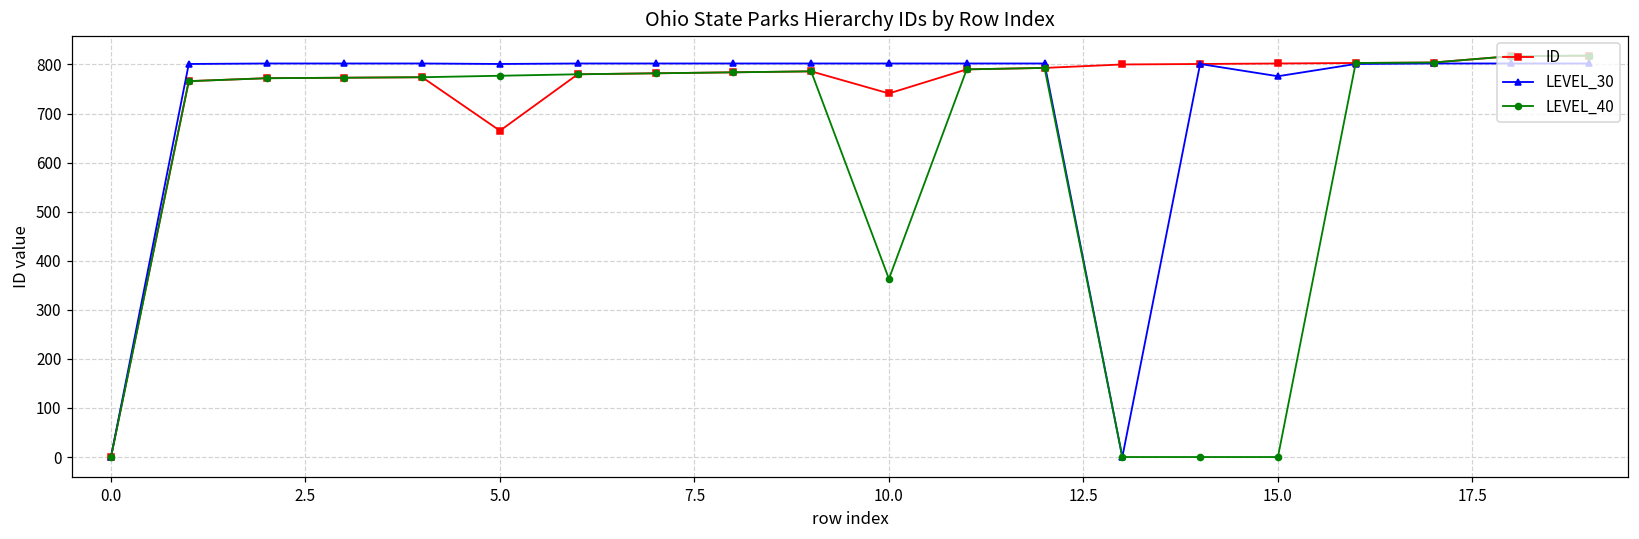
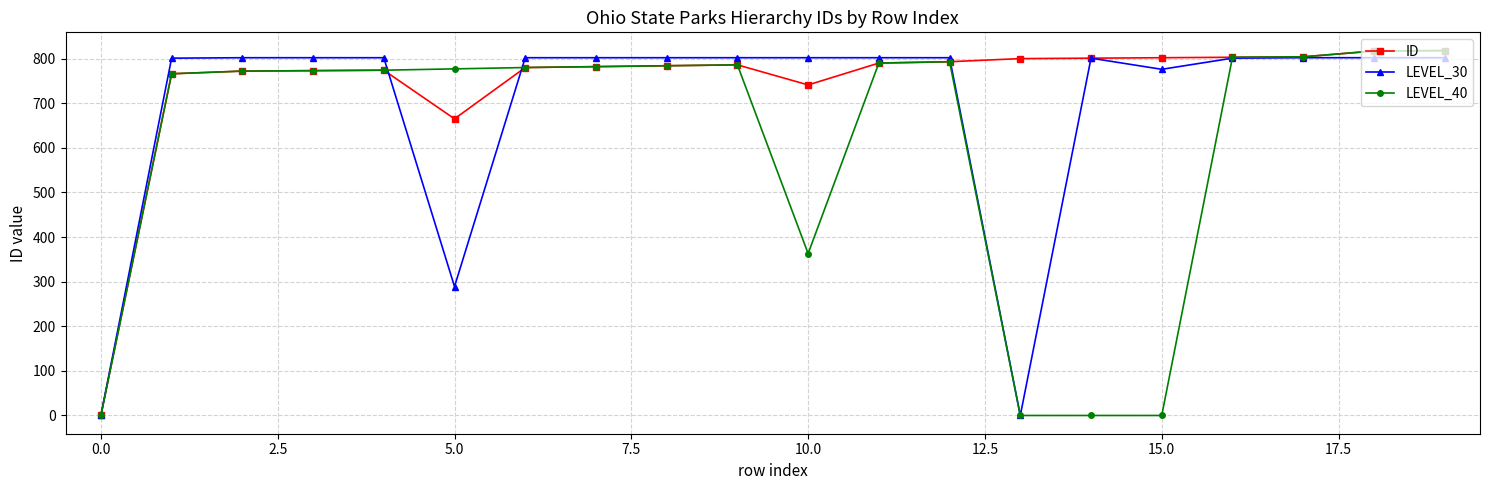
  {
    "ID": {
      "5.0": 670,
      "10.0": 740,
      "15.0": 800
    },
    "LEVEL_30": {
-     "5.0": 800,
+     "5.0": 290,
      "10.0": 800,
      "15.0": 780
    },
    "LEVEL_40": {
      "5.0": 780,
      "10.0": 360,
      "15.0": 0
    }
  }
